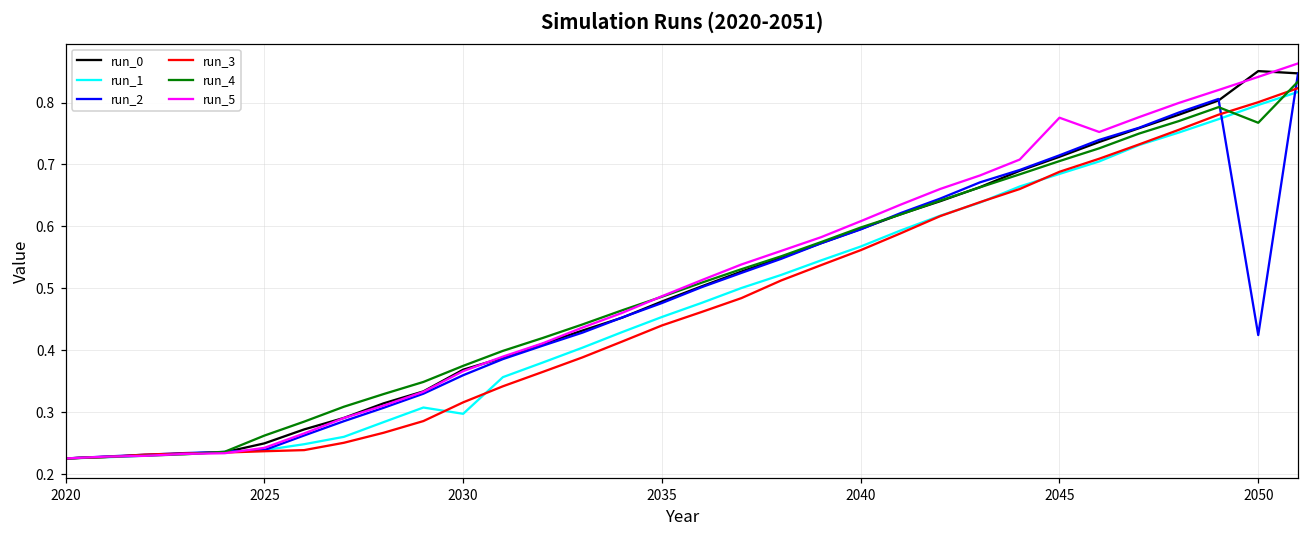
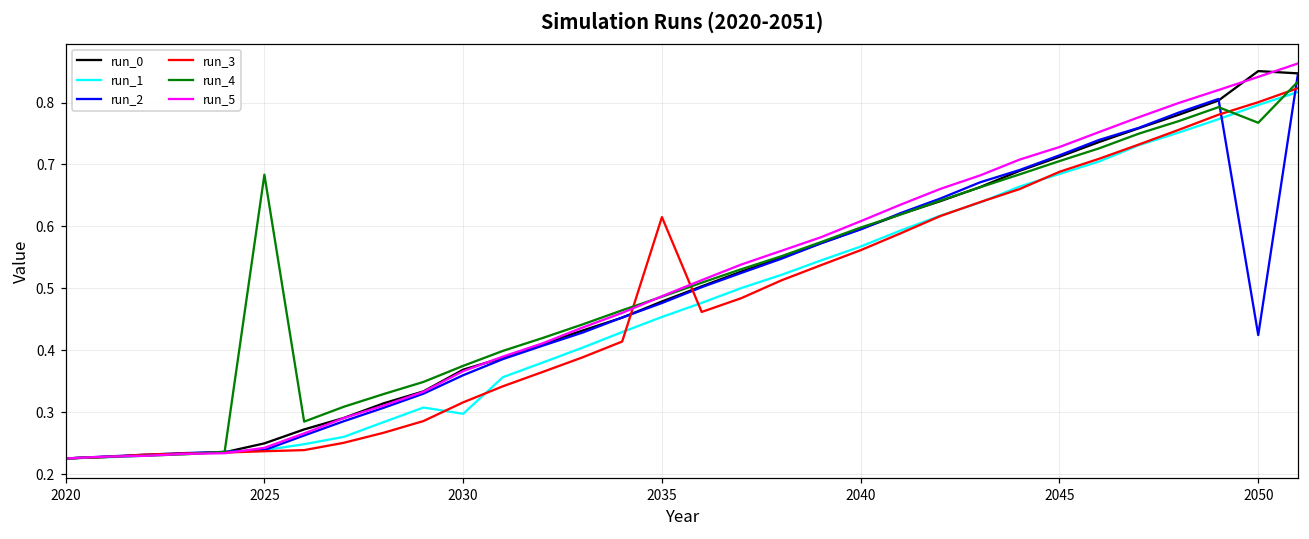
  {
    "run_0": {
      "2025": 0.25,
      "2050": 0.85
    },
    "run_1": {
      "2030": 0.30,
      "2035": 0.45,
      "2040": 0.57
    },
    "run_2": {
      "2030": 0.36,
      "2050": 0.42
    },
    "run_3": {
      "2030": 0.32,
-     "2035": 0.44,
+     "2035": 0.62,
      "2040": 0.56
    },
    "run_4": {
-     "2025": 0.26,
+     "2025": 0.68,
      "2030": 0.38,
      "2045": 0.71,
      "2050": 0.77
    },
    "run_5": {
      "2040": 0.61,
-     "2045": 0.78,
+     "2045": 0.73,
      "2050": 0.84
    }
  }
